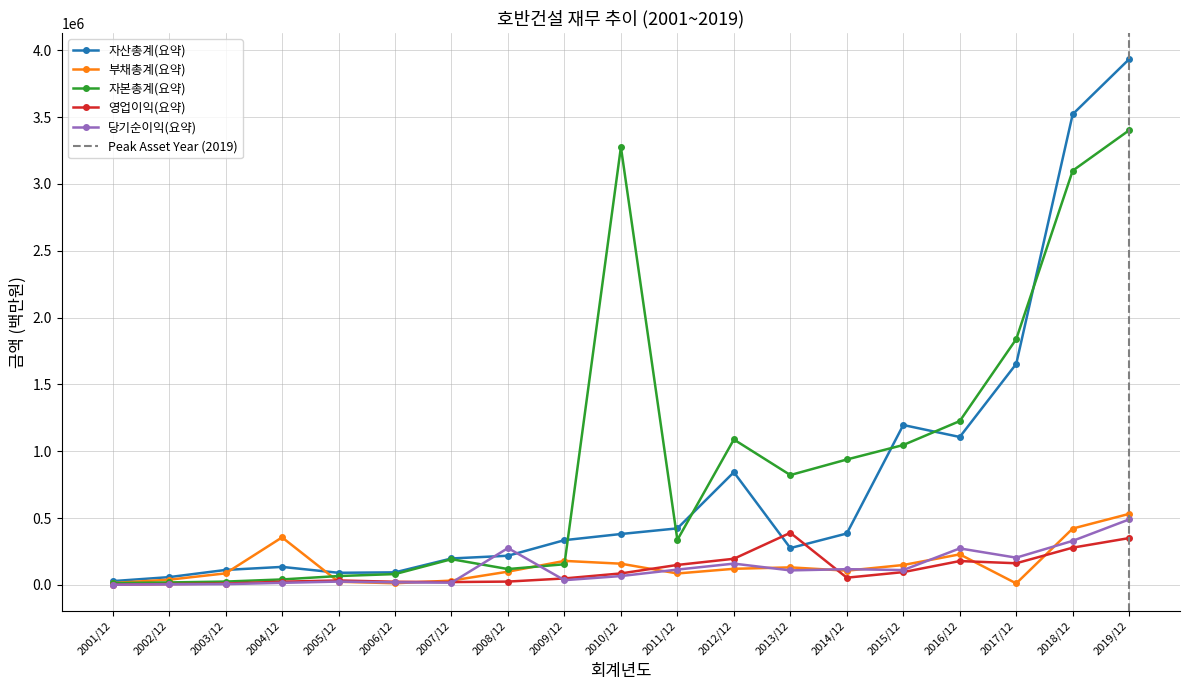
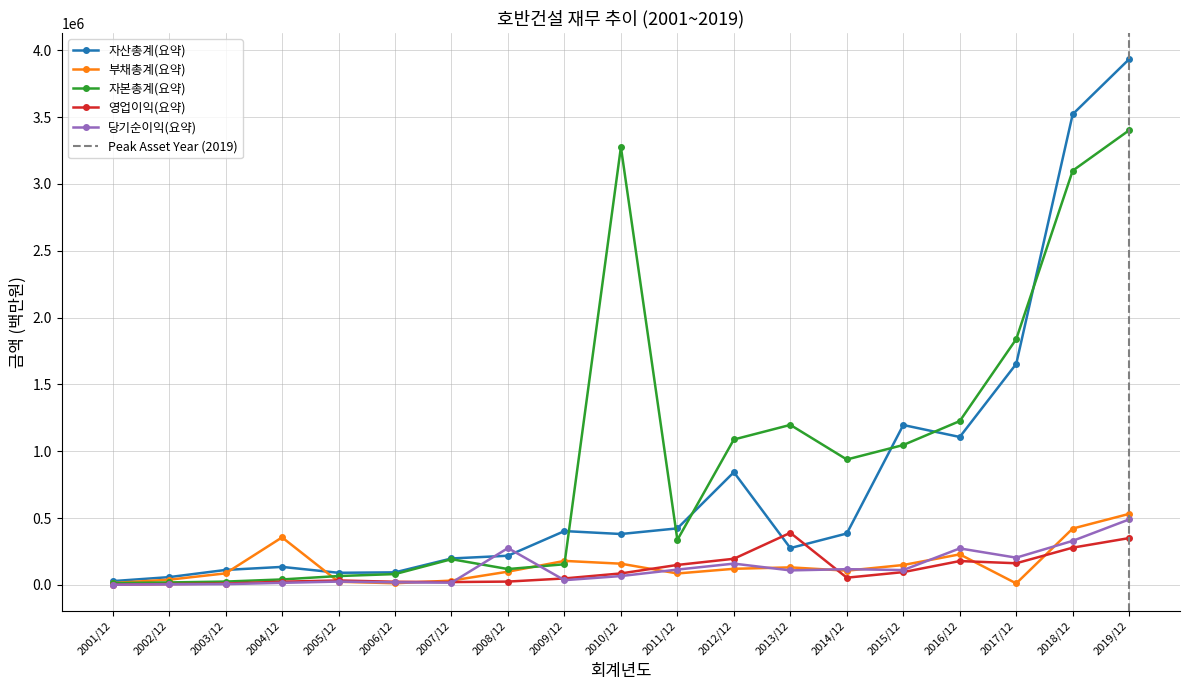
  {
    "자산총계(요약)": {
      "2002/12": 60000,
      "2003/12": 110000,
      "2004/12": 140000,
      "2005/12": 90000,
      "2008/12": 220000,
-     "2009/12": 340000,
+     "2009/12": 400000,
      "2010/12": 380000,
      "2011/12": 420000,
      "2012/12": 840000,
      "2013/12": 280000,
      "2014/12": 390000,
      "2015/12": 1200000,
      "2016/12": 1110000,
      "2017/12": 1650000,
      "2018/12": 3520000,
      "2019/12": 3930000
    },
    "부채총계(요약)": {
      "2002/12": 40000,
      "2003/12": 90000,
      "2004/12": 360000,
      "2008/12": 100000,
      "2009/12": 180000,
      "2010/12": 160000,
      "2011/12": 90000,
      "2012/12": 120000,
      "2013/12": 130000,
      "2015/12": 150000,
      "2016/12": 230000,
      "2017/12": 10000,
      "2018/12": 420000,
      "2019/12": 530000
    },
    "자본총계(요약)": {
      "2005/12": 70000,
      "2008/12": 120000,
      "2009/12": 160000,
      "2010/12": 3270000,
      "2011/12": 340000,
      "2012/12": 1090000,
-     "2013/12": 820000,
+     "2013/12": 1200000,
      "2014/12": 940000,
      "2015/12": 1050000,
      "2016/12": 1230000,
      "2017/12": 1840000,
      "2018/12": 3100000,
      "2019/12": 3400000
    },
    "영업이익(요약)": {
      "2008/12": 30000,
      "2010/12": 90000,
      "2011/12": 150000,
      "2012/12": 200000,
      "2013/12": 390000,
      "2014/12": 50000,
      "2016/12": 180000,
      "2017/12": 160000,
      "2018/12": 280000,
      "2019/12": 350000
    },
    "당기순이익(요약)": {
      "2008/12": 280000,
      "2010/12": 70000,
      "2011/12": 120000,
      "2012/12": 160000,
      "2013/12": 110000,
      "2016/12": 270000,
      "2017/12": 200000,
      "2018/12": 330000,
      "2019/12": 490000
    }
  }
